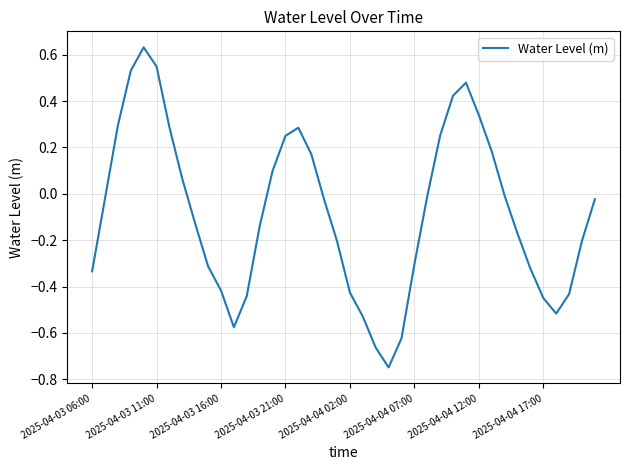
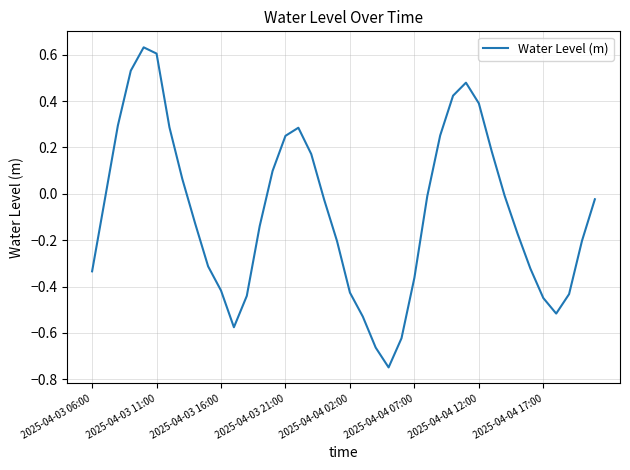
  {
    "2025-04-03 06:00": -0.33,
-   "2025-04-03 11:00": 0.55,
+   "2025-04-03 11:00": 0.61,
    "2025-04-03 16:00": -0.42,
    "2025-04-03 21:00": 0.25,
    "2025-04-04 02:00": -0.43,
-   "2025-04-04 07:00": -0.30,
-   "2025-04-04 12:00": 0.34,
+   "2025-04-04 07:00": -0.36,
+   "2025-04-04 12:00": 0.39,
    "2025-04-04 17:00": -0.45
  }
